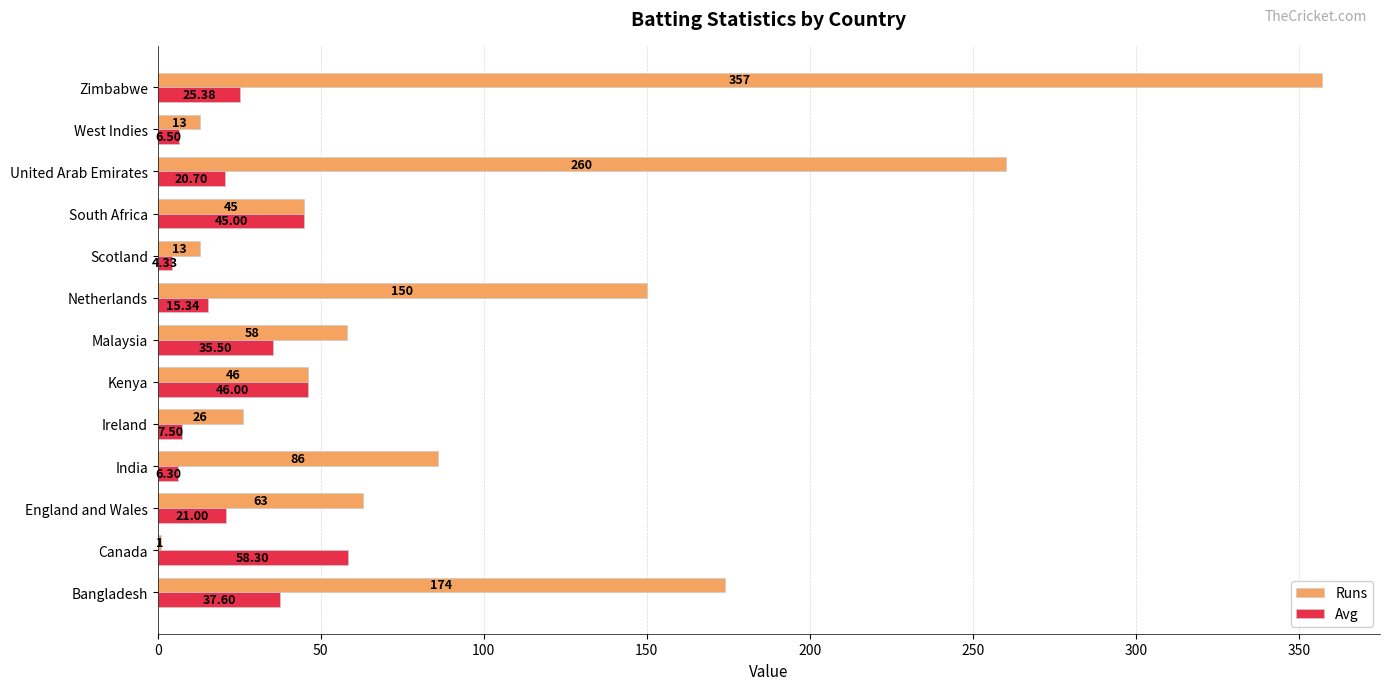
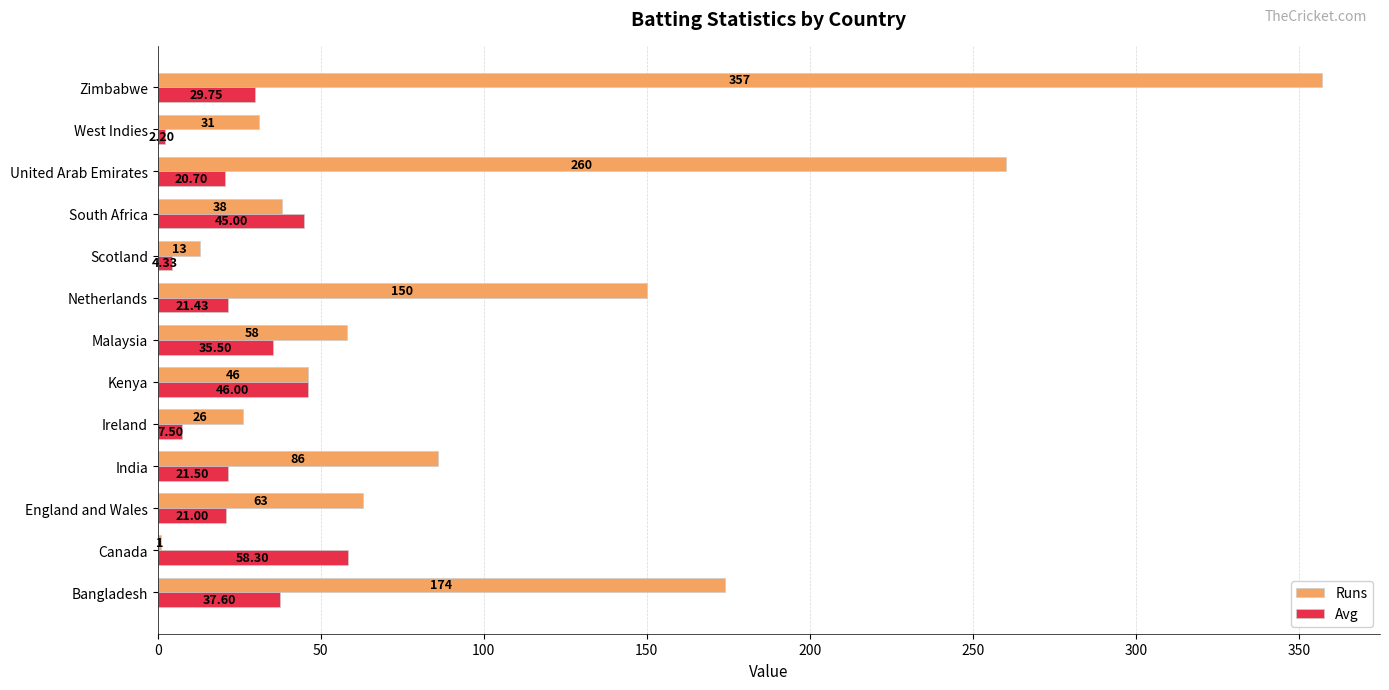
  {
    "Runs": {
      "Zimbabwe": 357,
-     "West Indies": 13,
+     "West Indies": 31,
      "United Arab Emirates": 260,
-     "South Africa": 45,
+     "South Africa": 38,
      "Scotland": 13,
      "Netherlands": 150,
      "Malaysia": 58,
      "Kenya": 46,
      "Ireland": 26,
      "India": 86,
      "England and Wales": 63,
      "Canada": 1,
      "Bangladesh": 174
    },
    "Avg": {
-     "Zimbabwe": 25.38,
-     "West Indies": 6.50,
+     "Zimbabwe": 29.75,
+     "West Indies": 2.20,
      "United Arab Emirates": 20.70,
      "South Africa": 45.00,
      "Scotland": 4.33,
-     "Netherlands": 15.34,
+     "Netherlands": 21.43,
      "Malaysia": 35.50,
      "Kenya": 46.00,
      "Ireland": 7.50,
-     "India": 6.30,
+     "India": 21.50,
      "England and Wales": 21.00,
      "Canada": 58.30,
      "Bangladesh": 37.60
    }
  }
